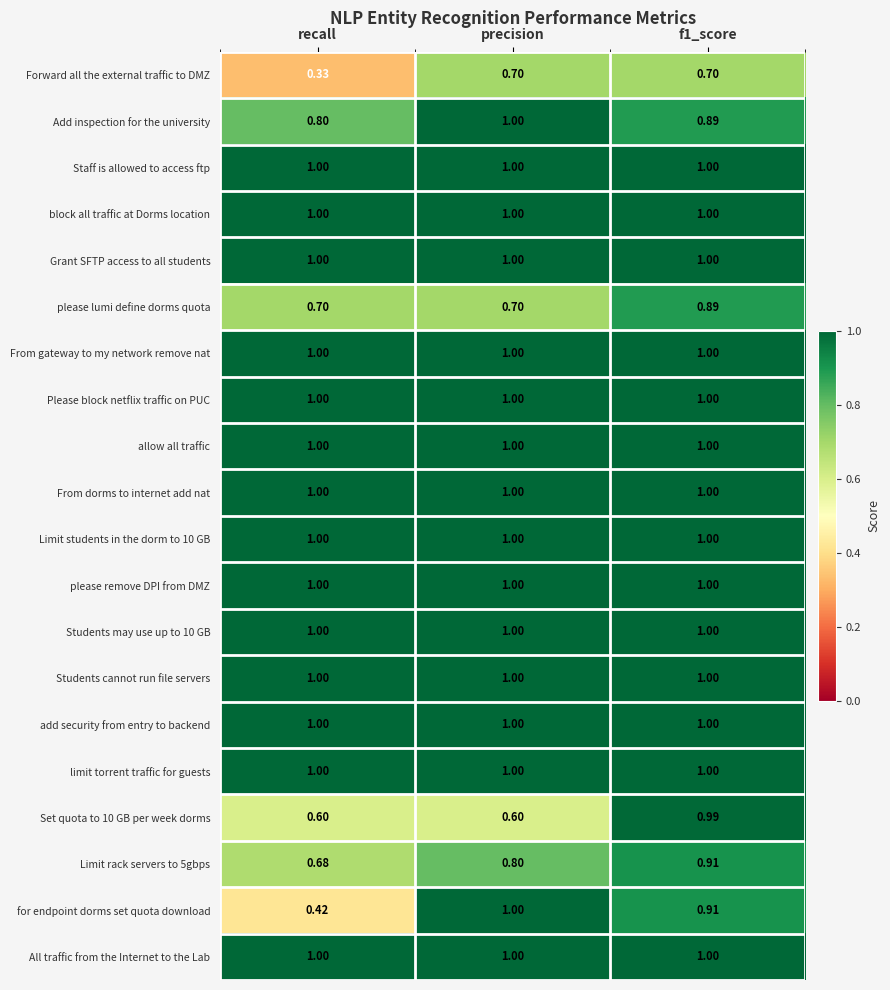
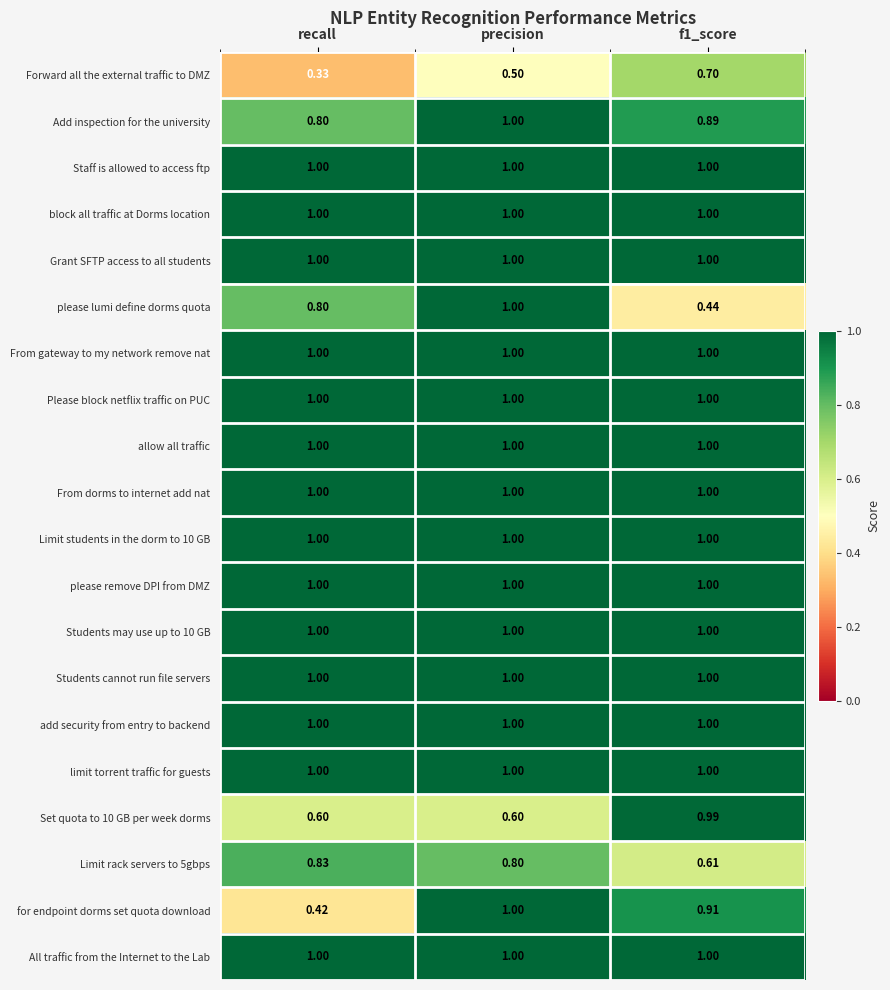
  {
    "Forward all the external traffic to DMZ": {
      "recall": 0.33,
-     "precision": 0.70,
+     "precision": 0.50,
      "f1_score": 0.70
    },
    "Add inspection for the university": {
      "recall": 0.80,
      "precision": 1.00,
      "f1_score": 0.89
    },
    "Staff is allowed to access ftp": {
      "recall": 1.00,
      "precision": 1.00,
      "f1_score": 1.00
    },
    "block all traffic at Dorms location": {
      "recall": 1.00,
      "precision": 1.00,
      "f1_score": 1.00
    },
    "Grant SFTP access to all students": {
      "recall": 1.00,
      "precision": 1.00,
      "f1_score": 1.00
    },
    "please lumi define dorms quota": {
-     "recall": 0.70,
-     "precision": 0.70,
-     "f1_score": 0.89
+     "recall": 0.80,
+     "precision": 1.00,
+     "f1_score": 0.44
    },
    "From gateway to my network remove nat": {
      "recall": 1.00,
      "precision": 1.00,
      "f1_score": 1.00
    },
    "Please block netflix traffic on PUC": {
      "recall": 1.00,
      "precision": 1.00,
      "f1_score": 1.00
    },
    "allow all traffic": {
      "recall": 1.00,
      "precision": 1.00,
      "f1_score": 1.00
    },
    "From dorms to internet add nat": {
      "recall": 1.00,
      "precision": 1.00,
      "f1_score": 1.00
    },
    "Limit students in the dorm to 10 GB": {
      "recall": 1.00,
      "precision": 1.00,
      "f1_score": 1.00
    },
    "please remove DPI from DMZ": {
      "recall": 1.00,
      "precision": 1.00,
      "f1_score": 1.00
    },
    "Students may use up to 10 GB": {
      "recall": 1.00,
      "precision": 1.00,
      "f1_score": 1.00
    },
    "Students cannot run file servers": {
      "recall": 1.00,
      "precision": 1.00,
      "f1_score": 1.00
    },
    "add security from entry to backend": {
      "recall": 1.00,
      "precision": 1.00,
      "f1_score": 1.00
    },
    "limit torrent traffic for guests": {
      "recall": 1.00,
      "precision": 1.00,
      "f1_score": 1.00
    },
    "Set quota to 10 GB per week dorms": {
      "recall": 0.60,
      "precision": 0.60,
      "f1_score": 0.99
    },
    "Limit rack servers to 5gbps": {
-     "recall": 0.68,
+     "recall": 0.83,
      "precision": 0.80,
-     "f1_score": 0.91
+     "f1_score": 0.61
    },
    "for endpoint dorms set quota download": {
      "recall": 0.42,
      "precision": 1.00,
      "f1_score": 0.91
    },
    "All traffic from the Internet to the Lab": {
      "recall": 1.00,
      "precision": 1.00,
      "f1_score": 1.00
    }
  }
